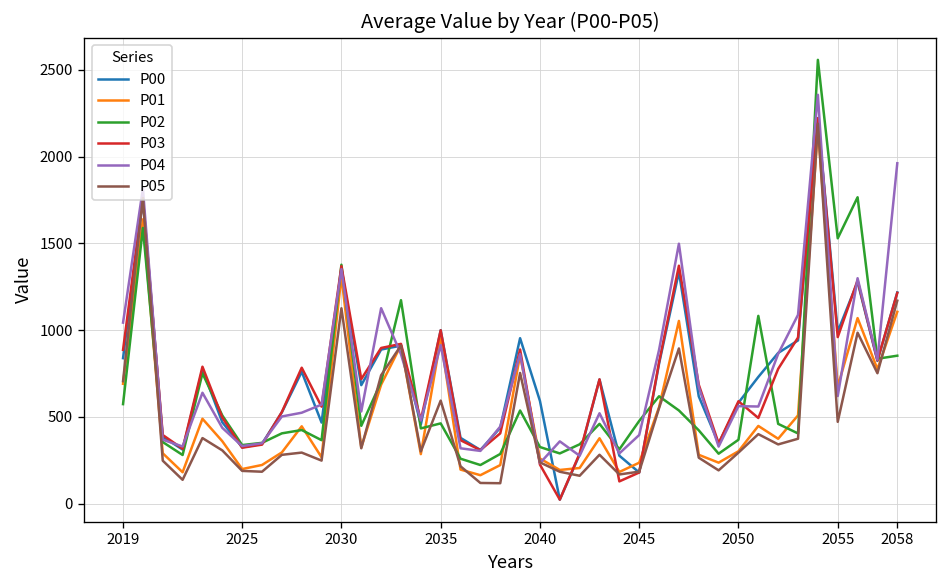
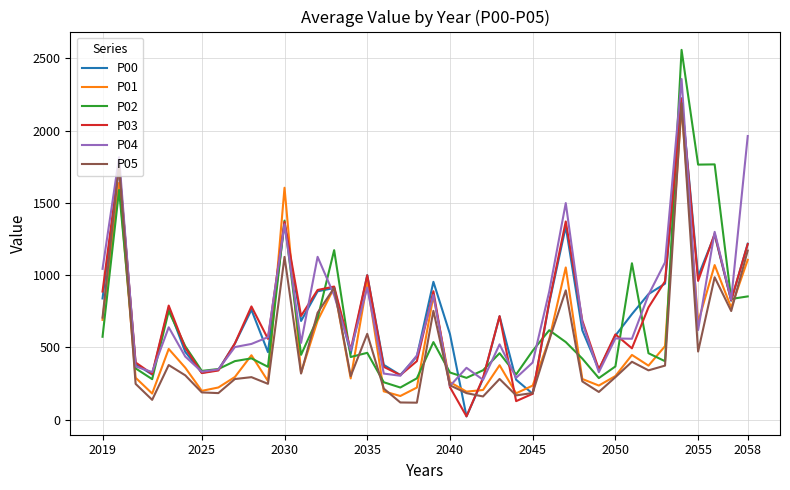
  {
    "P00": {
      "2019": 840,
      "2040": 590,
      "2055": 990
    },
    "P01": {
-     "2030": 1310,
+     "2030": 1600,
      "2035": 950,
      "2040": 260,
      "2045": 240,
      "2055": 670,
      "2058": 1110
    },
    "P02": {
      "2019": 570,
      "2035": 460,
      "2040": 330,
      "2045": 480,
      "2050": 370,
-     "2055": 1530,
+     "2055": 1760,
      "2058": 850
    },
    "P03": {
      "2019": 890,
      "2055": 960
    },
    "P04": {
      "2019": 1040,
      "2035": 910,
      "2045": 400,
      "2050": 560,
      "2055": 620,
      "2058": 1960
    },
    "P05": {
      "2030": 1130,
      "2035": 590,
      "2055": 470,
      "2058": 1170
    }
  }
